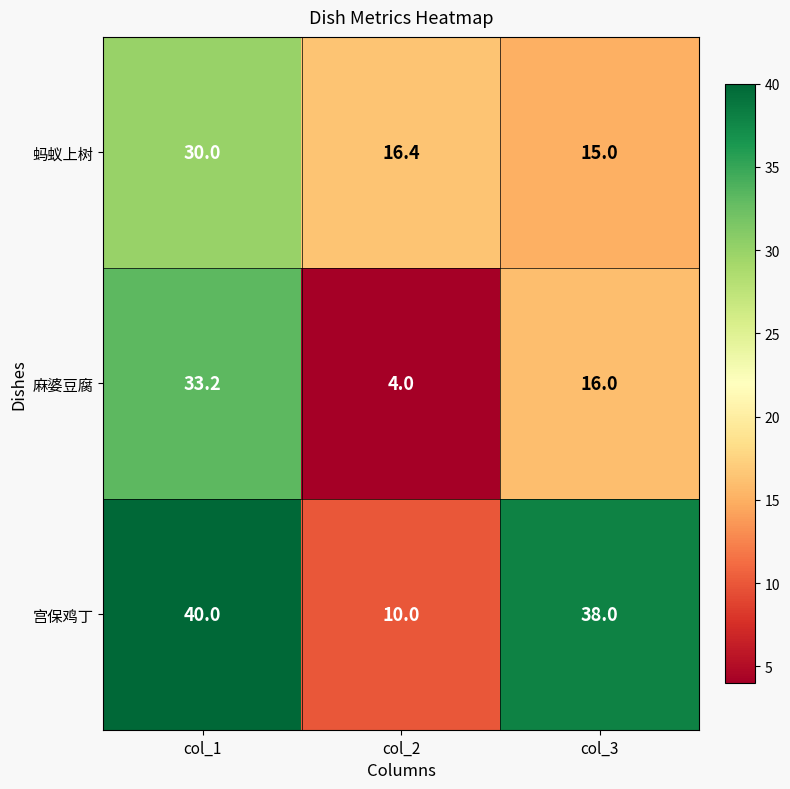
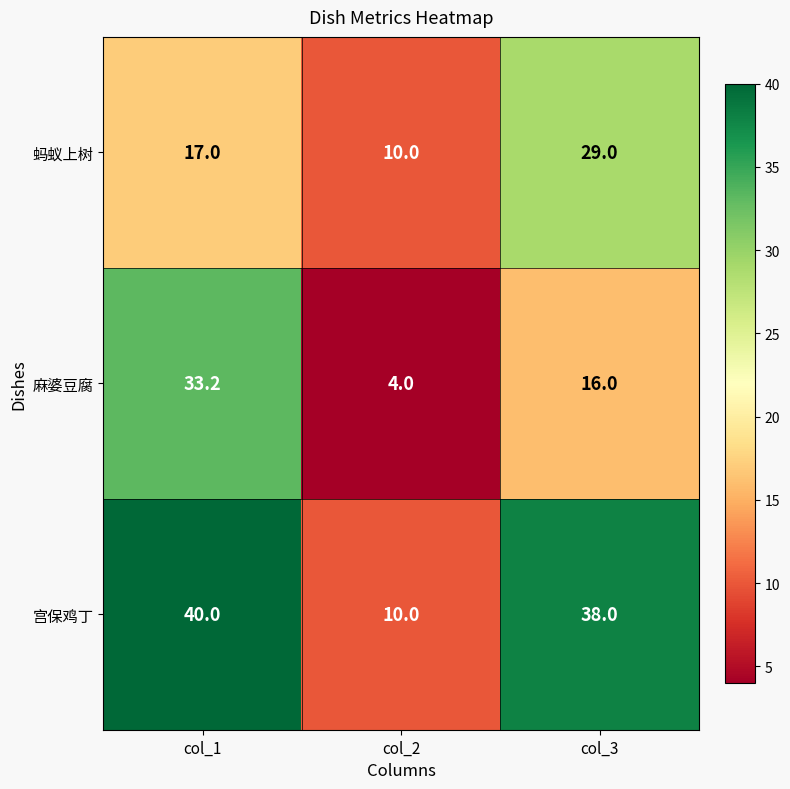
  {
    "蚂蚁上树": {
-     "col_1": 30.0,
-     "col_2": 16.4,
-     "col_3": 15.0
+     "col_1": 17.0,
+     "col_2": 10.0,
+     "col_3": 29.0
    },
    "麻婆豆腐": {
      "col_1": 33.2,
      "col_2": 4.0,
      "col_3": 16.0
    },
    "宫保鸡丁": {
      "col_1": 40.0,
      "col_2": 10.0,
      "col_3": 38.0
    }
  }
